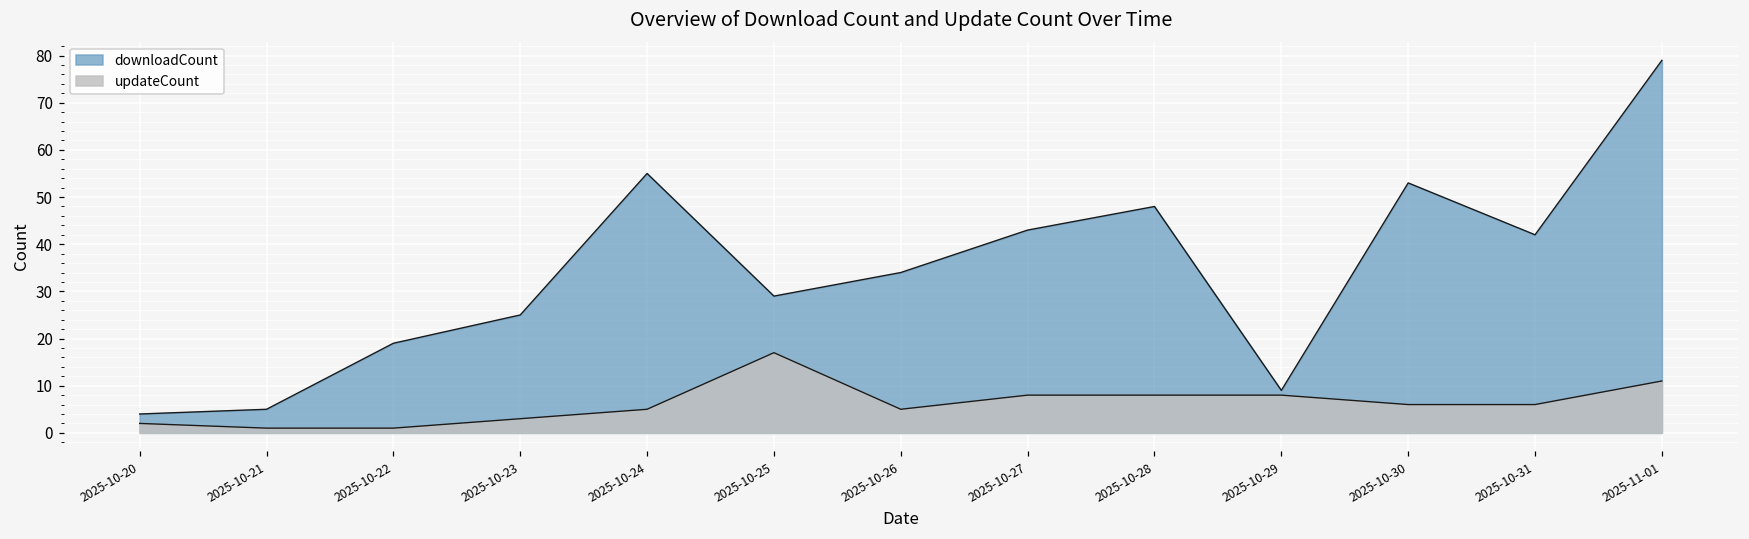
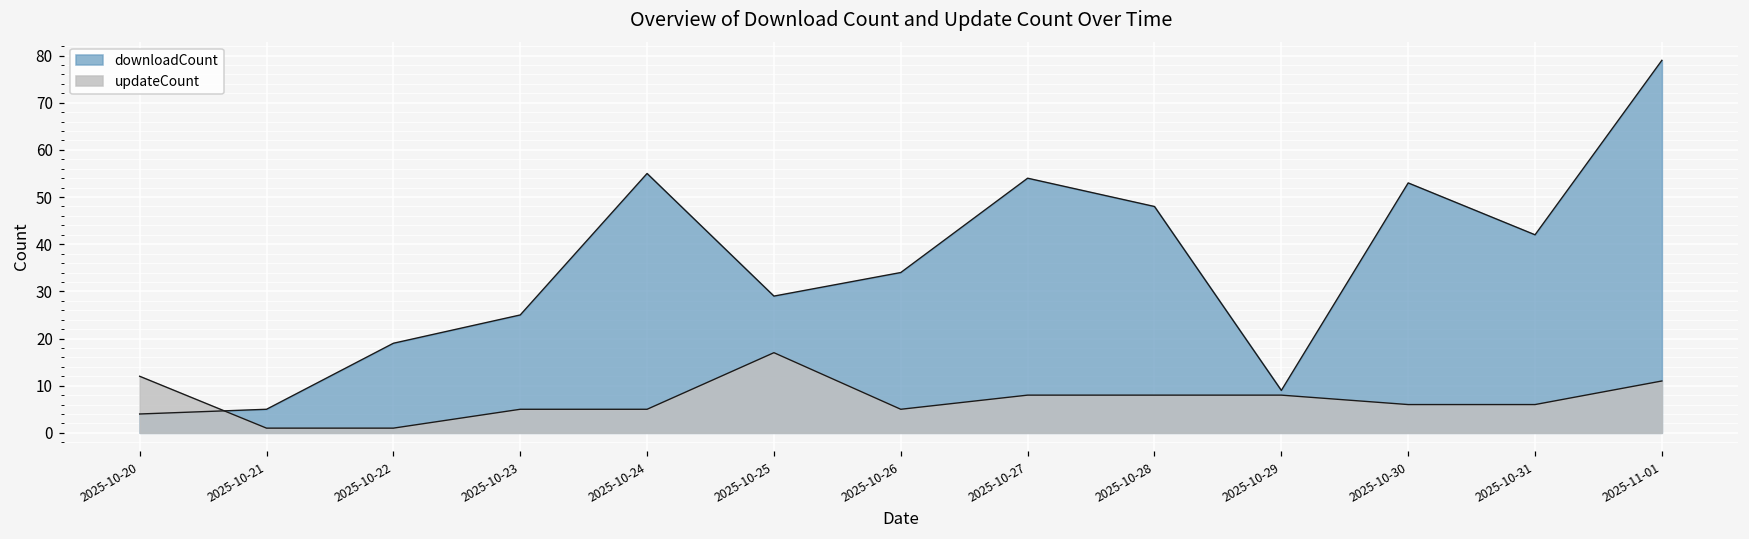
  {
    "downloadCount": {
      "2025-10-20": 4,
      "2025-10-21": 5,
      "2025-10-22": 19,
      "2025-10-23": 25,
      "2025-10-24": 55,
      "2025-10-25": 29,
      "2025-10-26": 34,
-     "2025-10-27": 43,
+     "2025-10-27": 54,
      "2025-10-28": 48,
      "2025-10-29": 9,
      "2025-10-30": 53,
      "2025-10-31": 42,
      "2025-11-01": 79
    },
    "updateCount": {
-     "2025-10-20": 2,
+     "2025-10-20": 12,
      "2025-10-21": 1,
      "2025-10-22": 1,
-     "2025-10-23": 3,
+     "2025-10-23": 5,
      "2025-10-24": 5,
      "2025-10-25": 17,
      "2025-10-26": 5,
      "2025-10-27": 8,
      "2025-10-28": 8,
      "2025-10-29": 8,
      "2025-10-30": 6,
      "2025-10-31": 6,
      "2025-11-01": 11
    }
  }
